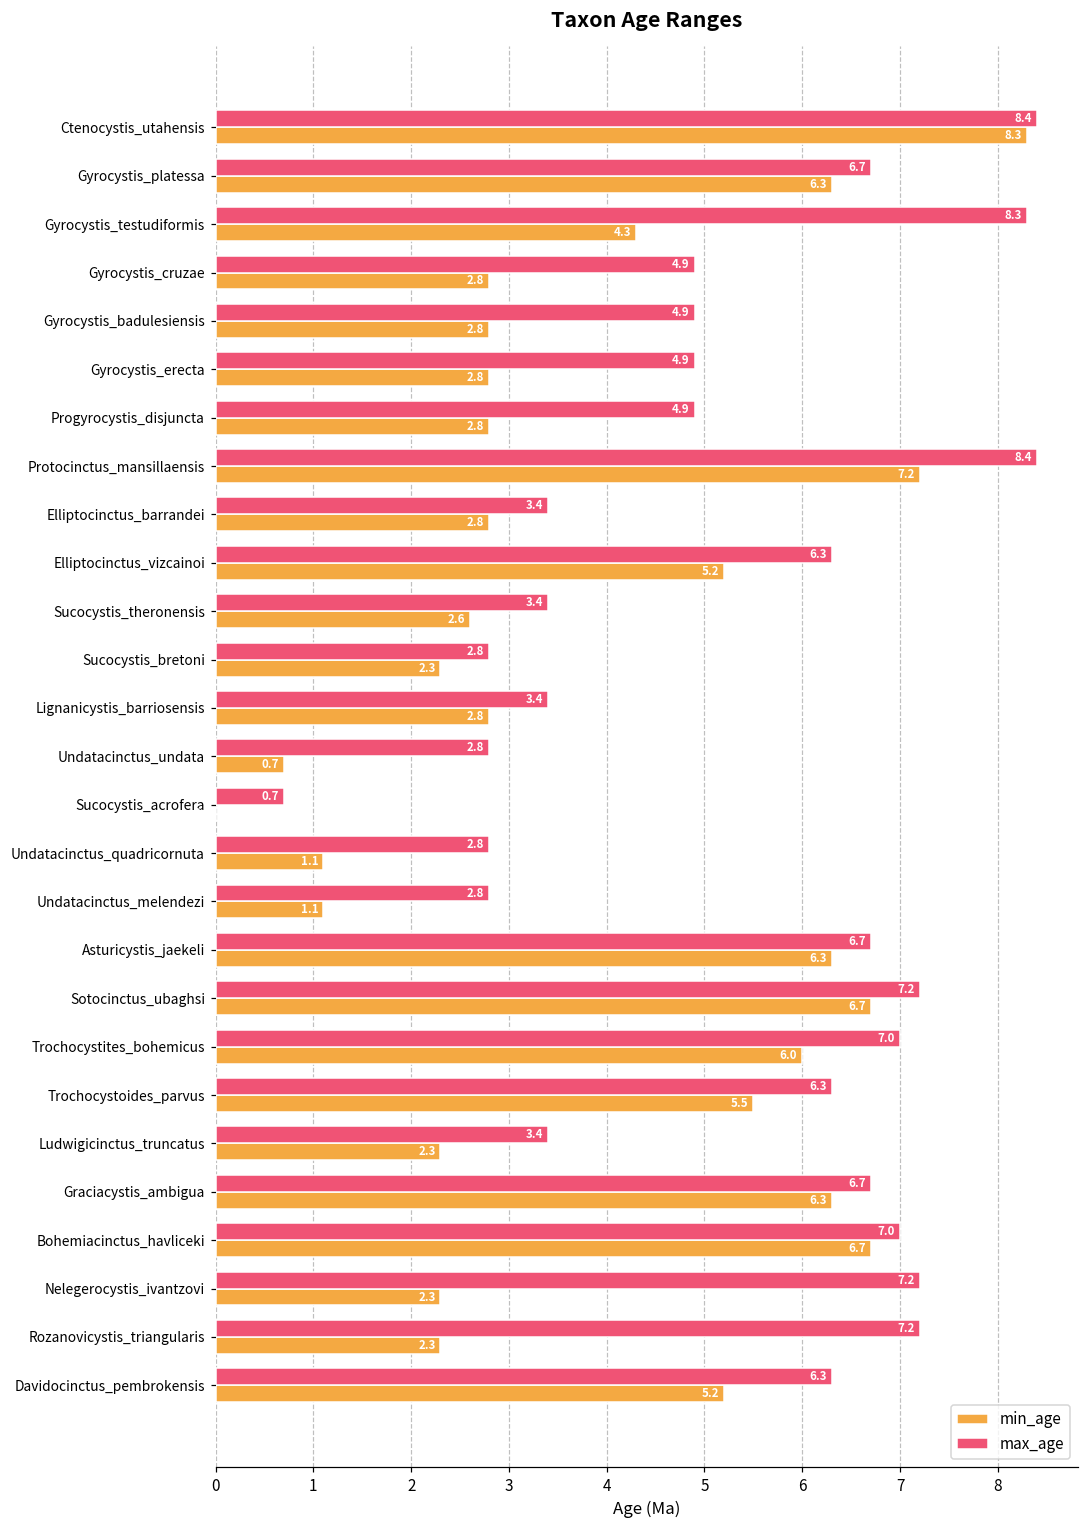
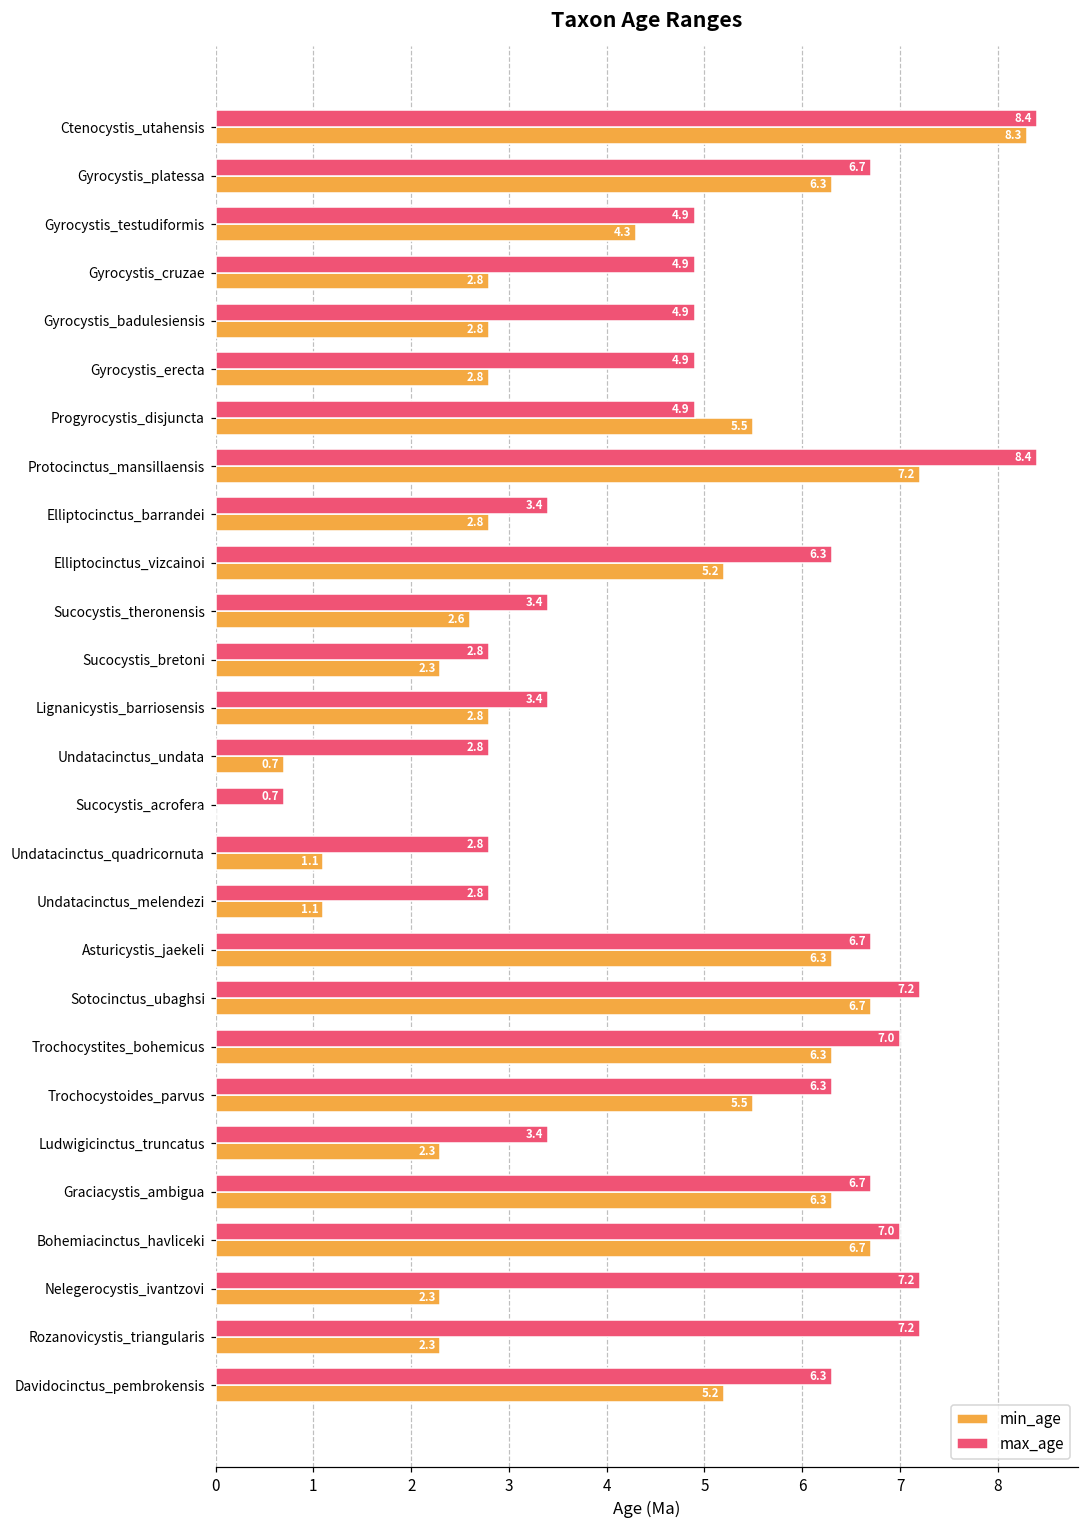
  {
    "min_age": {
      "Ctenocystis_utahensis": 8.3,
      "Gyrocystis_platessa": 6.3,
      "Gyrocystis_testudiformis": 4.3,
      "Gyrocystis_cruzae": 2.8,
      "Gyrocystis_badulesiensis": 2.8,
      "Gyrocystis_erecta": 2.8,
-     "Progyrocystis_disjuncta": 2.8,
+     "Progyrocystis_disjuncta": 5.5,
      "Protocinctus_mansillaensis": 7.2,
      "Elliptocinctus_barrandei": 2.8,
      "Elliptocinctus_vizcainoi": 5.2,
      "Sucocystis_theronensis": 2.6,
      "Sucocystis_bretoni": 2.3,
      "Lignanicystis_barriosensis": 2.8,
      "Undatacinctus_undata": 0.7,
      "Undatacinctus_quadricornuta": 1.1,
      "Undatacinctus_melendezi": 1.1,
      "Asturicystis_jaekeli": 6.3,
      "Sotocinctus_ubaghsi": 6.7,
-     "Trochocystites_bohemicus": 6.0,
+     "Trochocystites_bohemicus": 6.3,
      "Trochocystoides_parvus": 5.5,
      "Ludwigicinctus_truncatus": 2.3,
      "Graciacystis_ambigua": 6.3,
      "Bohemiacinctus_havliceki": 6.7,
      "Nelegerocystis_ivantzovi": 2.3,
      "Rozanovicystis_triangularis": 2.3,
      "Davidocinctus_pembrokensis": 5.2
    },
    "max_age": {
      "Ctenocystis_utahensis": 8.4,
      "Gyrocystis_platessa": 6.7,
-     "Gyrocystis_testudiformis": 8.3,
+     "Gyrocystis_testudiformis": 4.9,
      "Gyrocystis_cruzae": 4.9,
      "Gyrocystis_badulesiensis": 4.9,
      "Gyrocystis_erecta": 4.9,
      "Progyrocystis_disjuncta": 4.9,
      "Protocinctus_mansillaensis": 8.4,
      "Elliptocinctus_barrandei": 3.4,
      "Elliptocinctus_vizcainoi": 6.3,
      "Sucocystis_theronensis": 3.4,
      "Sucocystis_bretoni": 2.8,
      "Lignanicystis_barriosensis": 3.4,
      "Undatacinctus_undata": 2.8,
      "Sucocystis_acrofera": 0.7,
      "Undatacinctus_quadricornuta": 2.8,
      "Undatacinctus_melendezi": 2.8,
      "Asturicystis_jaekeli": 6.7,
      "Sotocinctus_ubaghsi": 7.2,
      "Trochocystites_bohemicus": 7.0,
      "Trochocystoides_parvus": 6.3,
      "Ludwigicinctus_truncatus": 3.4,
      "Graciacystis_ambigua": 6.7,
      "Bohemiacinctus_havliceki": 7.0,
      "Nelegerocystis_ivantzovi": 7.2,
      "Rozanovicystis_triangularis": 7.2,
      "Davidocinctus_pembrokensis": 6.3
    }
  }
